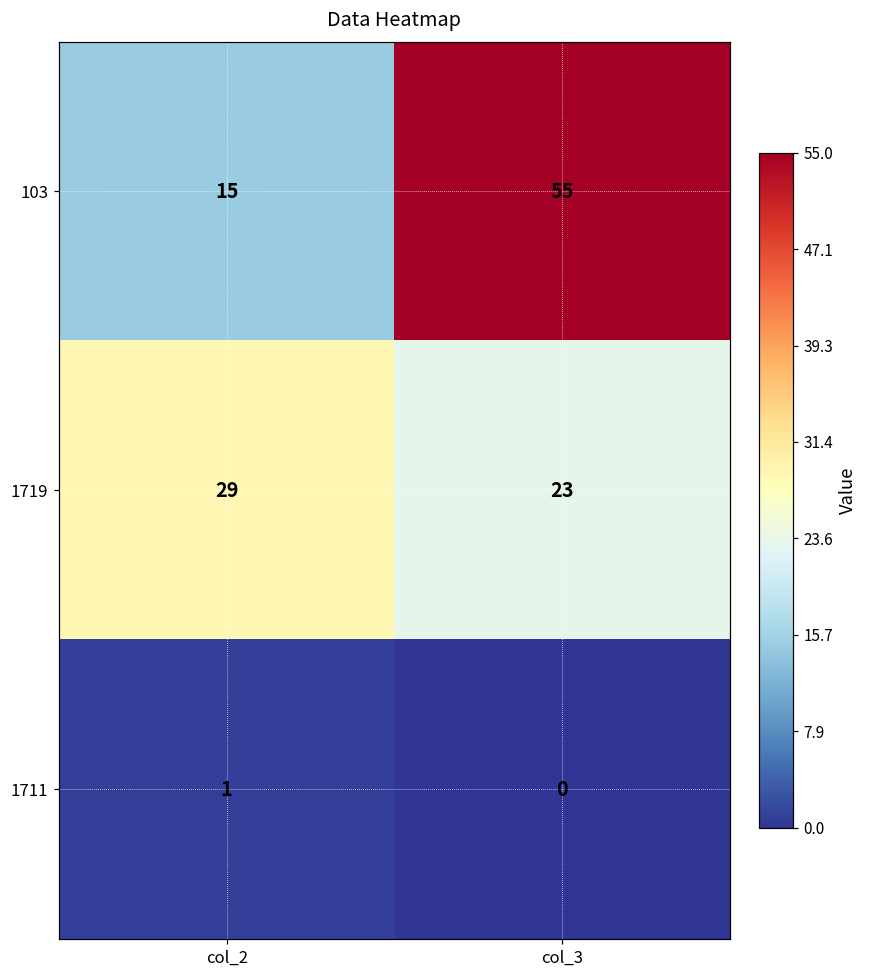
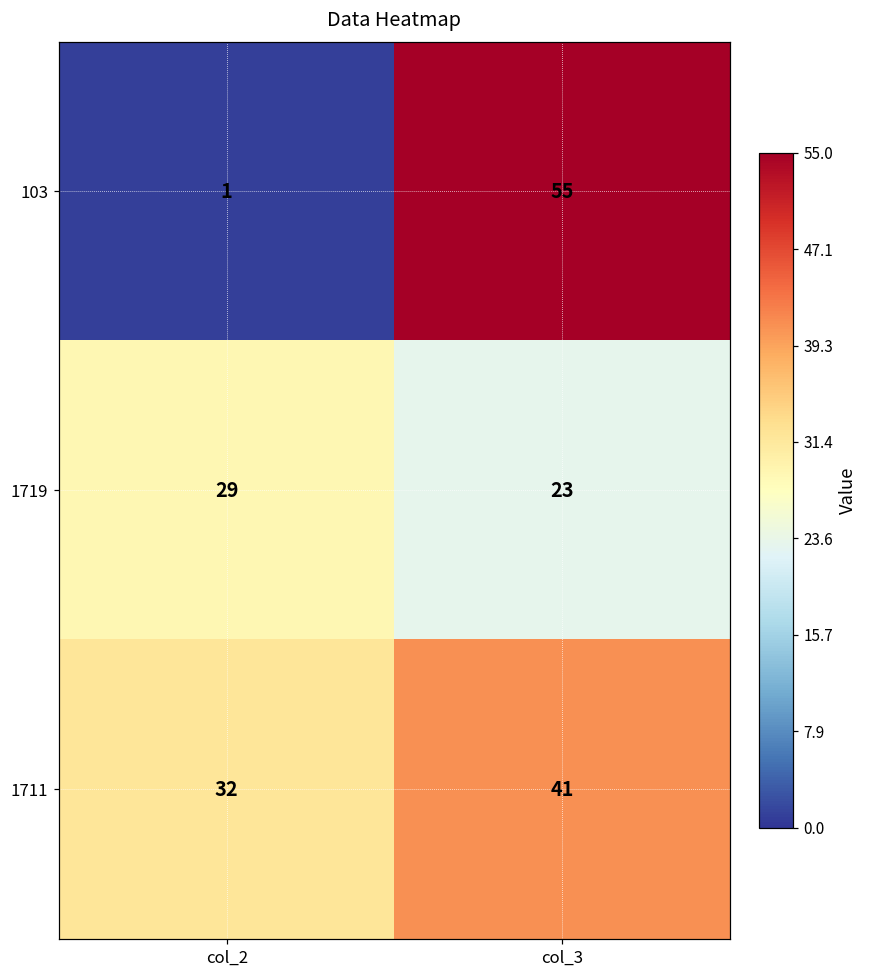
  {
    "103": {
-     "col_2": 15,
+     "col_2": 1,
      "col_3": 55
    },
    "1719": {
      "col_2": 29,
      "col_3": 23
    },
    "1711": {
-     "col_2": 1,
-     "col_3": 0
+     "col_2": 32,
+     "col_3": 41
    }
  }
